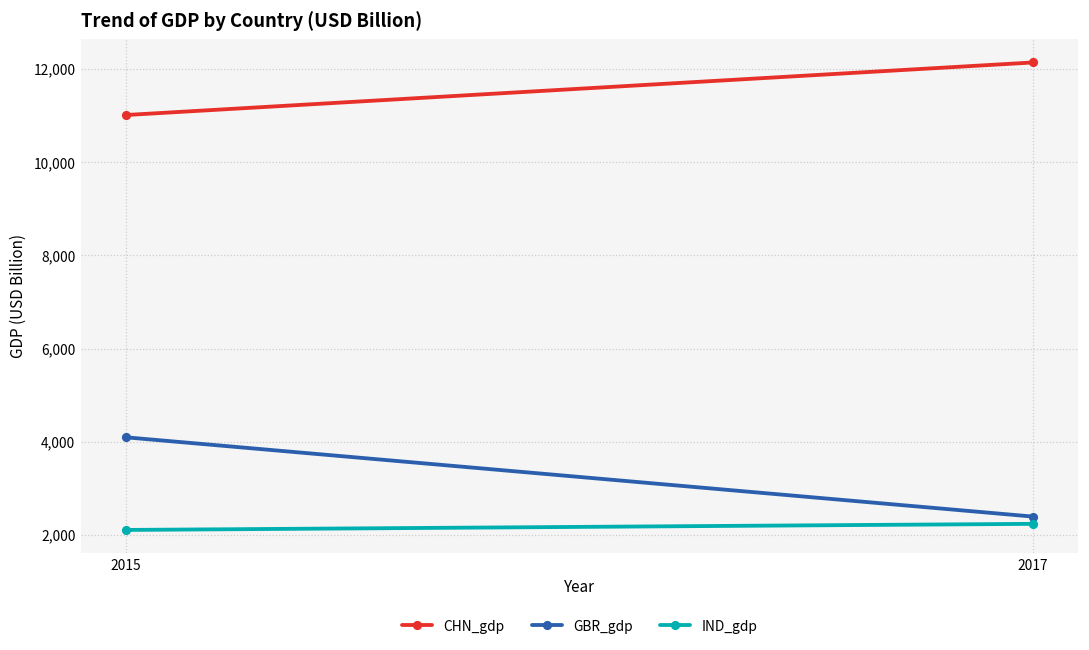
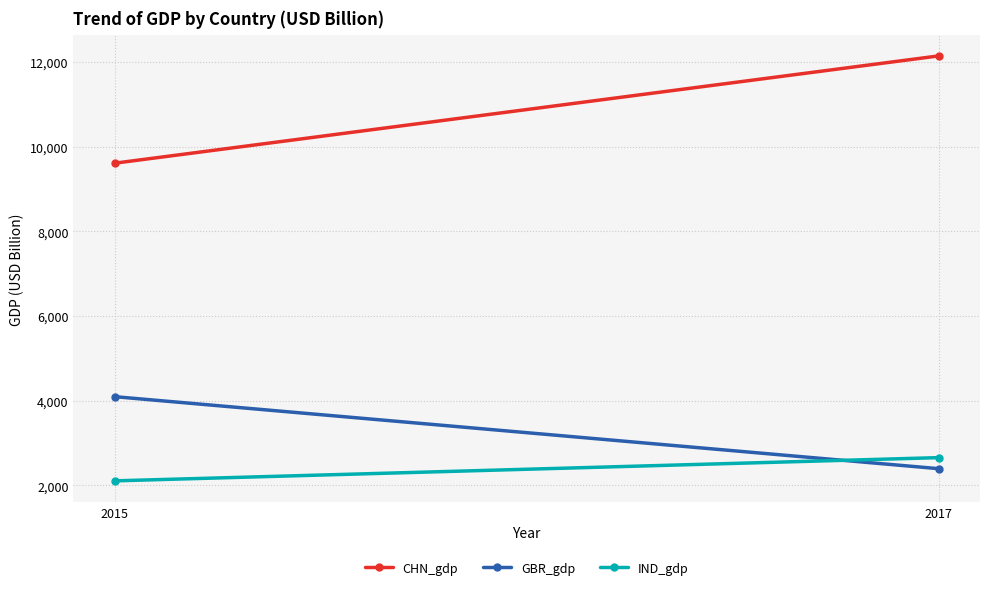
  {
    "CHN_gdp": {
-     "2015": "11,000",
+     "2015": "9,600",
      "2017": "12,100"
    },
    "GBR_gdp": {
      "2015": "4,100",
      "2017": "2,400"
    },
    "IND_gdp": {
      "2015": "2,100",
-     "2017": "2,200"
+     "2017": "2,700"
    }
  }
